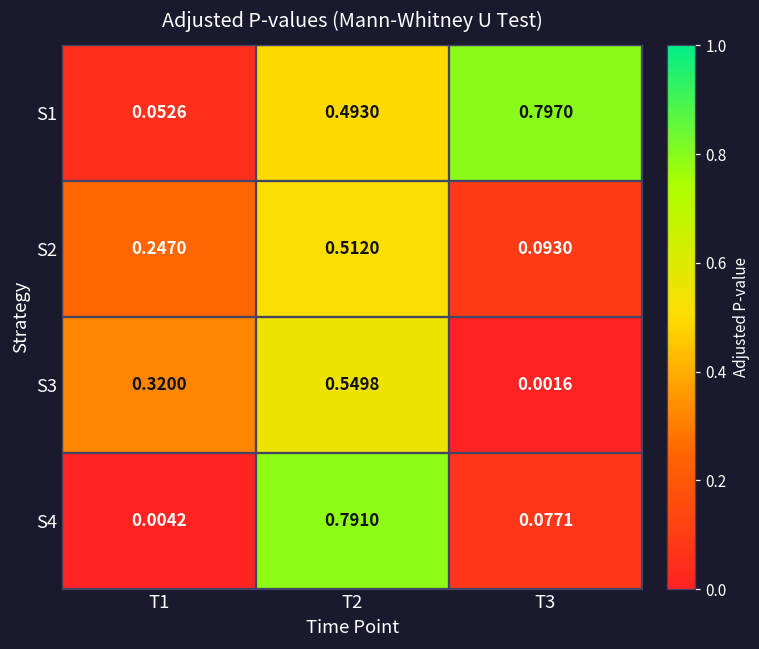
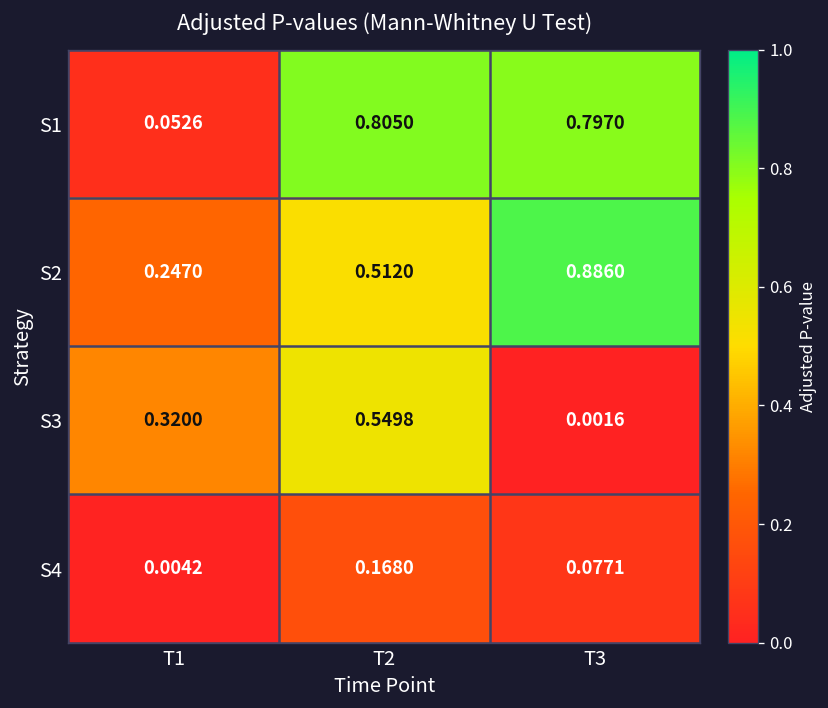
  {
    "S1": {
      "T1": 0.0526,
-     "T2": 0.4930,
+     "T2": 0.8050,
      "T3": 0.7970
    },
    "S2": {
      "T1": 0.2470,
      "T2": 0.5120,
-     "T3": 0.0930
+     "T3": 0.8860
    },
    "S3": {
      "T1": 0.3200,
      "T2": 0.5498,
      "T3": 0.0016
    },
    "S4": {
      "T1": 0.0042,
-     "T2": 0.7910,
+     "T2": 0.1680,
      "T3": 0.0771
    }
  }
